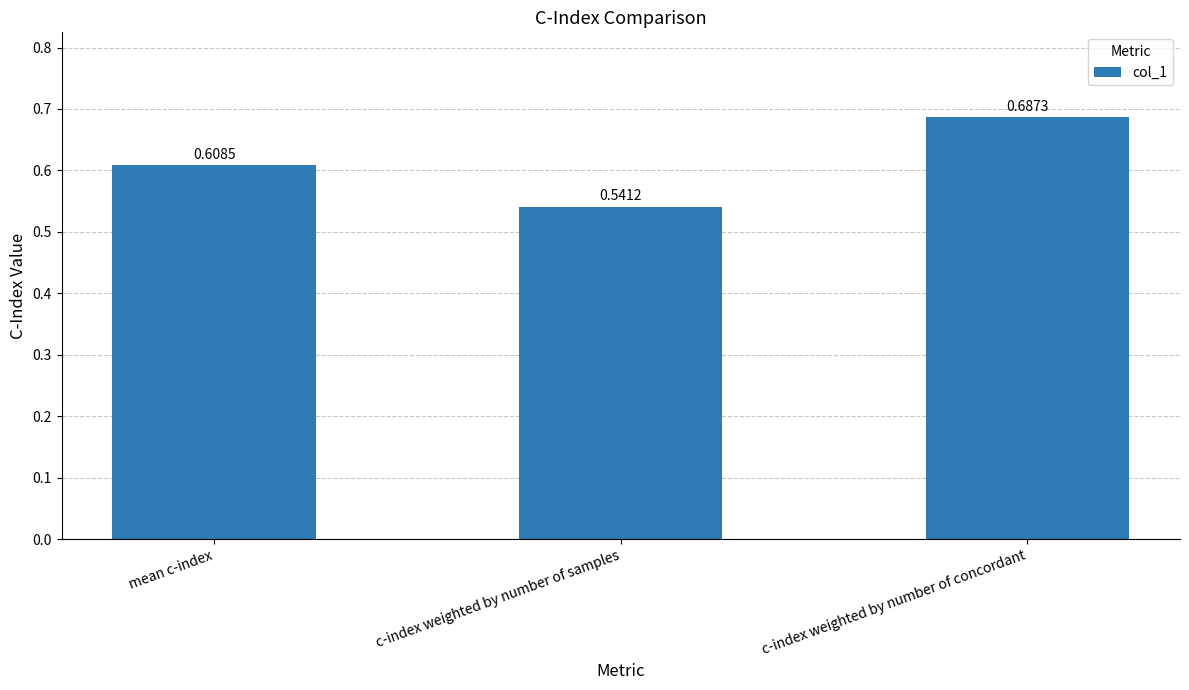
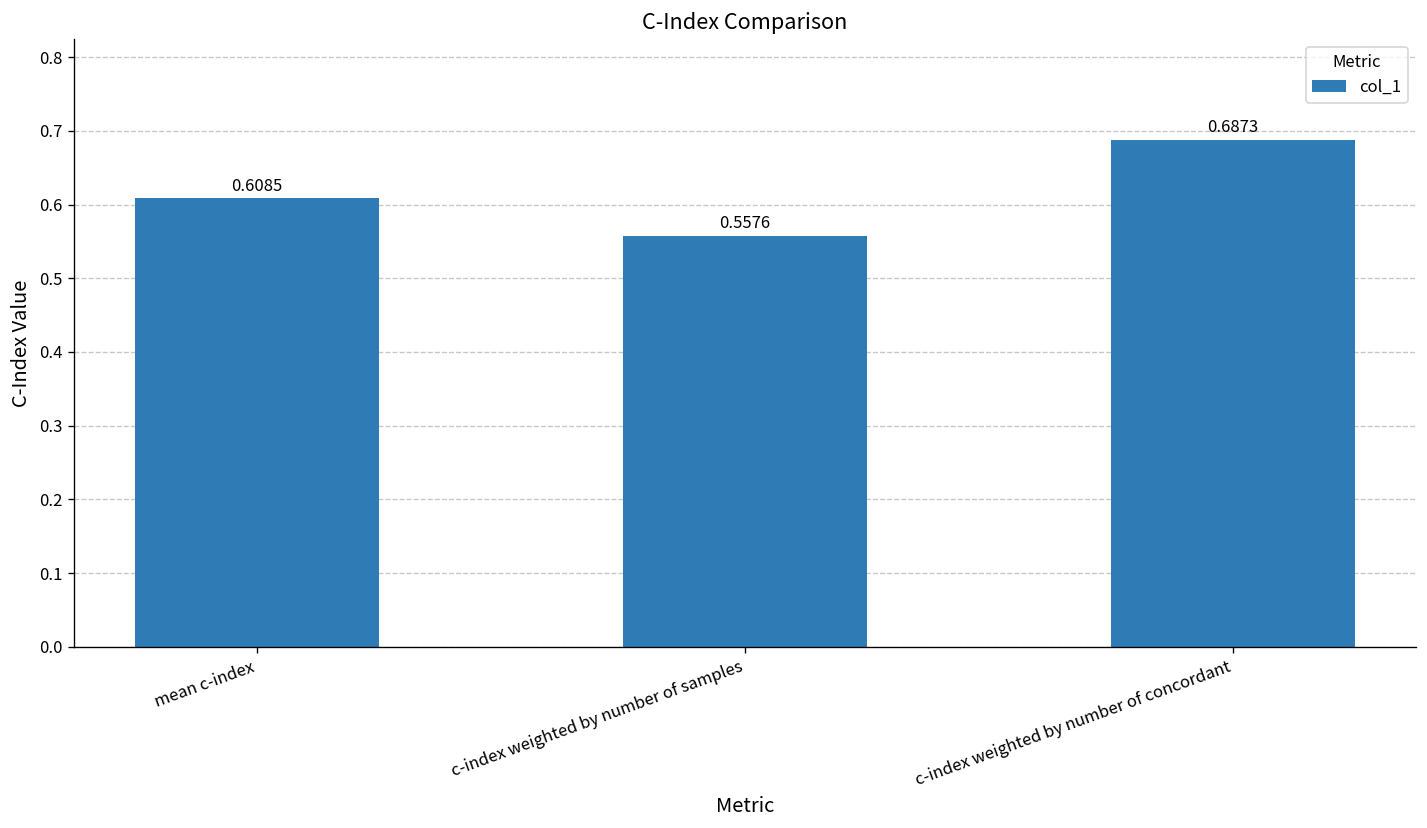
  {
    "mean c-index": 0.6085,
-   "c-index weighted by number of samples": 0.5412,
+   "c-index weighted by number of samples": 0.5576,
    "c-index weighted by number of concordant": 0.6873
  }
